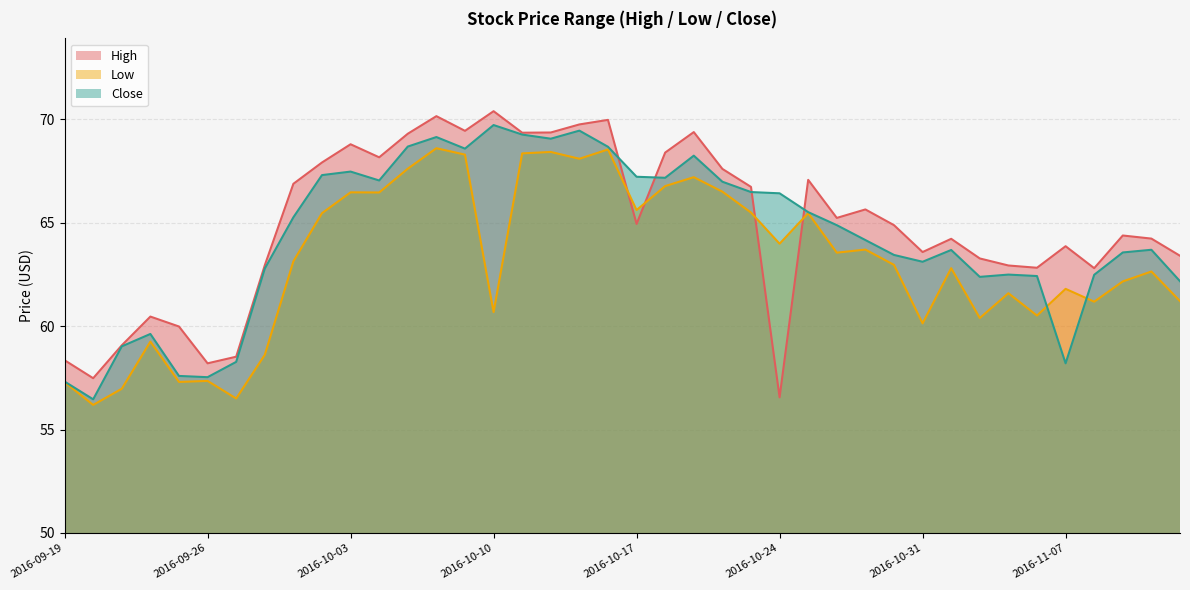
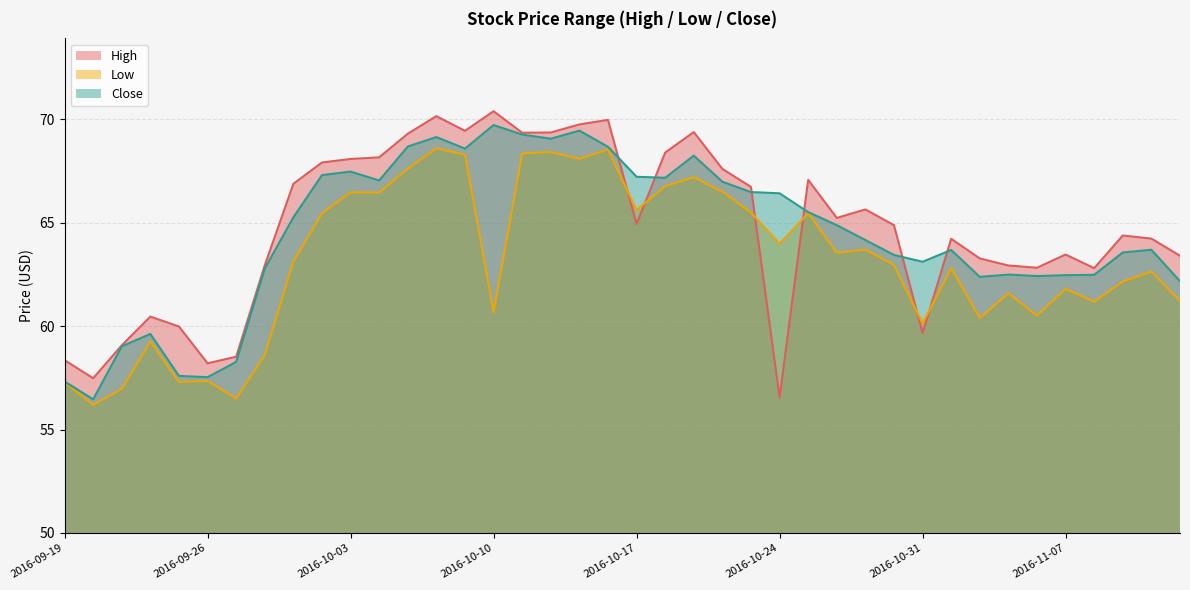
  {
    "High": {
      "2016-09-19": 58.3,
      "2016-09-26": 58.2,
-     "2016-10-03": 68.8,
+     "2016-10-03": 68.1,
      "2016-10-10": 70.4,
      "2016-10-17": 64.9,
      "2016-10-24": 56.6,
-     "2016-10-31": 63.6,
-     "2016-11-07": 63.9
+     "2016-10-31": 59.7,
+     "2016-11-07": 63.5
    },
    "Low": {
      "2016-09-26": 57.3,
      "2016-10-03": 66.5,
      "2016-10-10": 60.7,
      "2016-10-17": 65.6,
      "2016-10-24": 64.0,
      "2016-10-31": 60.1,
      "2016-11-07": 61.8
    },
    "Close": {
      "2016-09-26": 57.5,
      "2016-10-03": 67.5,
      "2016-10-10": 69.7,
      "2016-10-17": 67.2,
      "2016-10-24": 66.4,
      "2016-10-31": 63.1,
-     "2016-11-07": 58.2
+     "2016-11-07": 62.5
    }
  }
